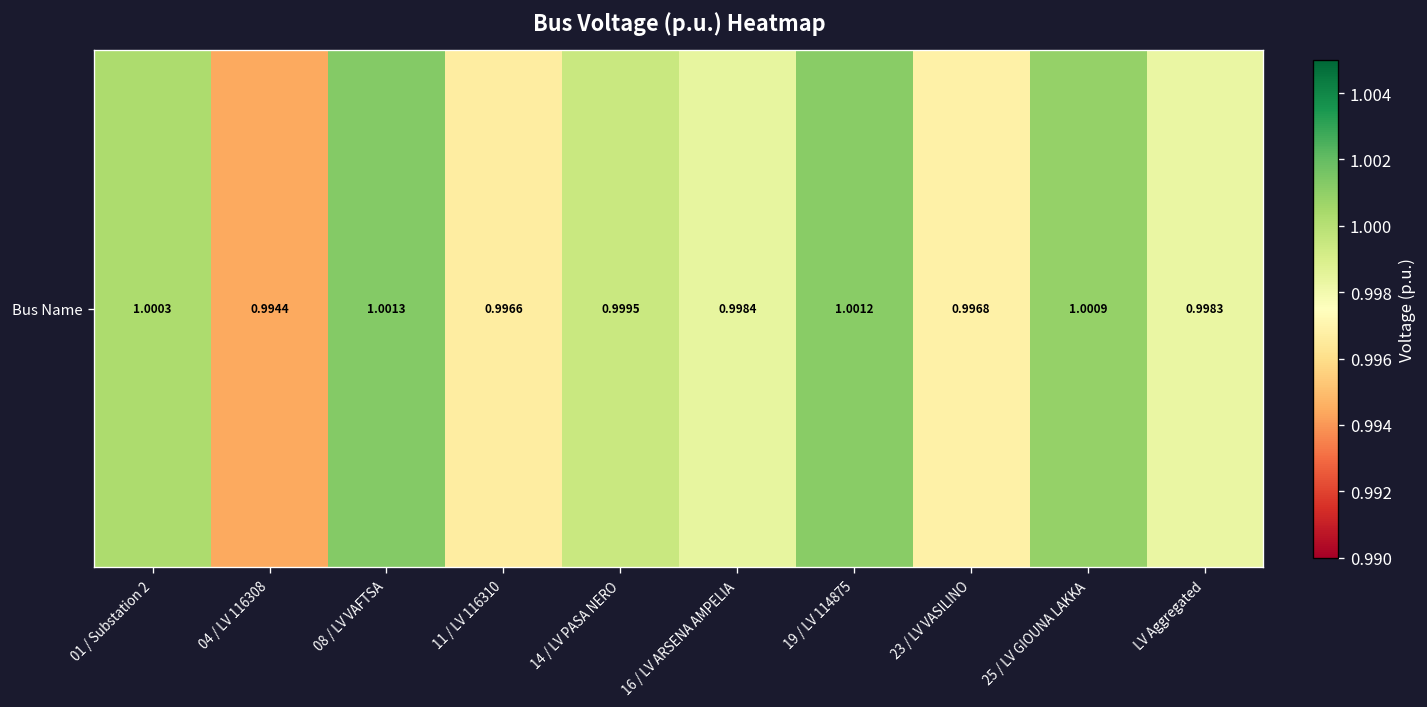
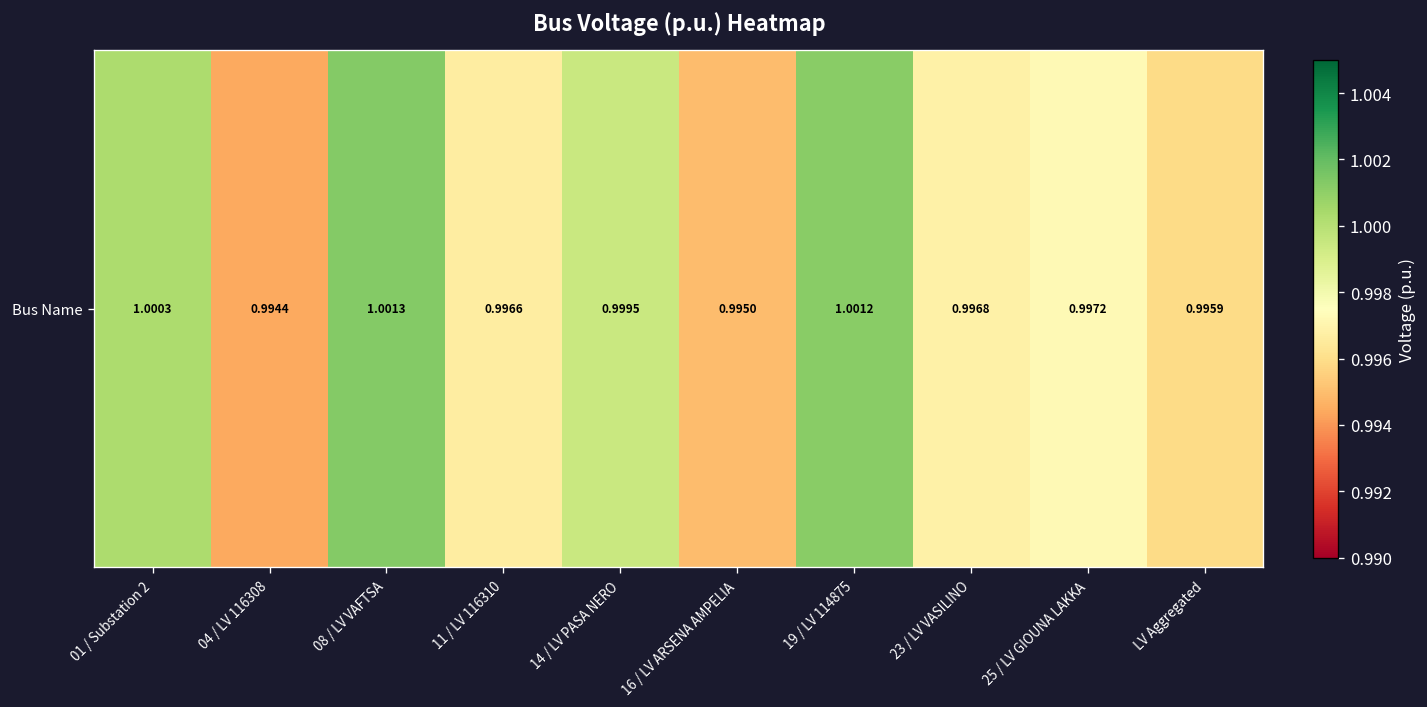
  {
    "Bus Name": {
      "01 / Substation 2": 1.0003,
      "04 / LV 116308": 0.9944,
      "08 / LV VAFTSA": 1.0013,
      "11 / LV 116310": 0.9966,
      "14 / LV PASA NERO": 0.9995,
-     "16 / LV ARSENA AMPELIA": 0.9984,
+     "16 / LV ARSENA AMPELIA": 0.9950,
      "19 / LV 114875": 1.0012,
      "23 / LV VASILINO": 0.9968,
-     "25 / LV GIOUNA LAKKA": 1.0009,
-     "LV Aggregated": 0.9983
+     "25 / LV GIOUNA LAKKA": 0.9972,
+     "LV Aggregated": 0.9959
    }
  }
